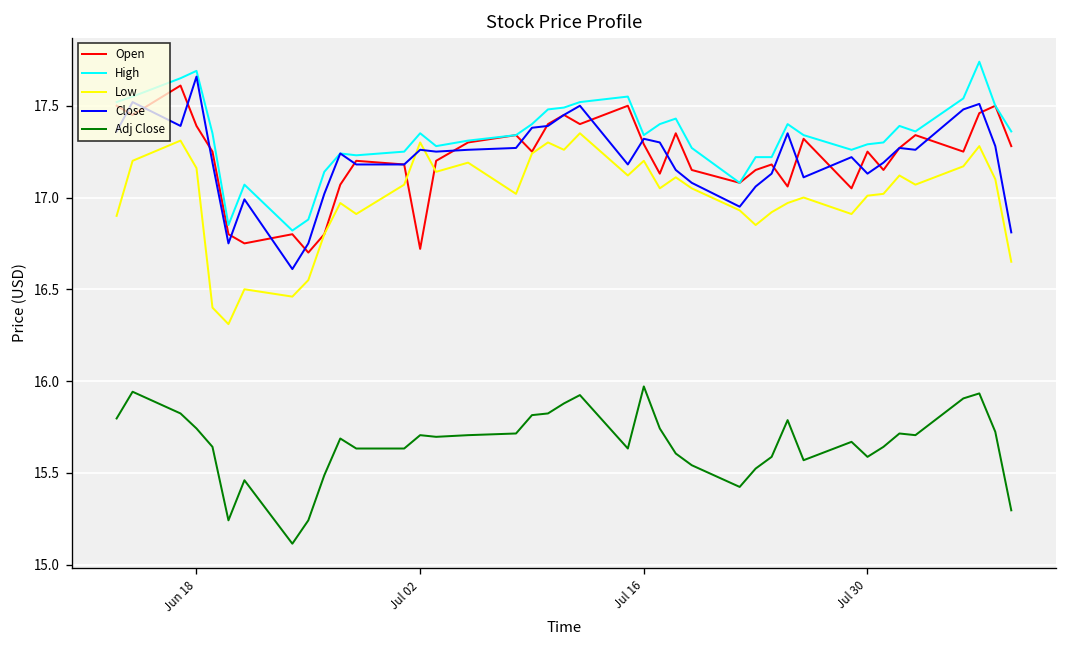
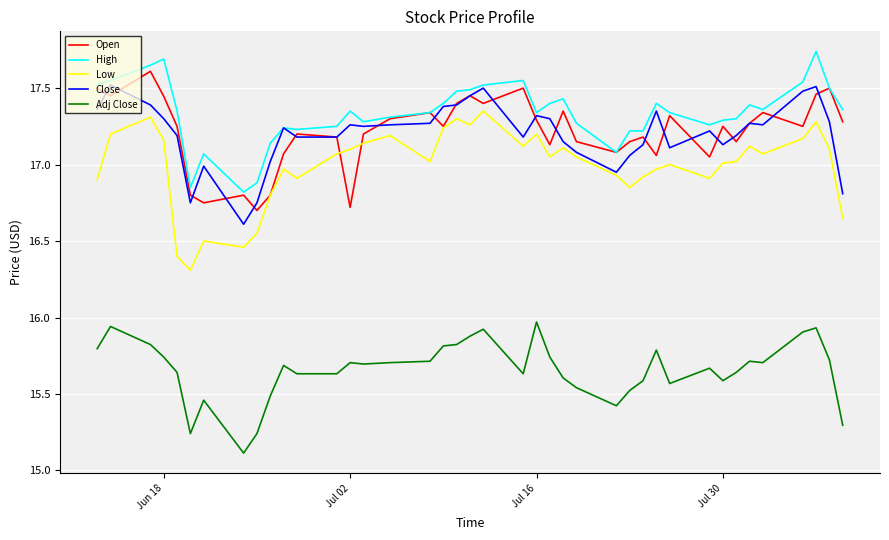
  {
    "Open": {
-     "Jun 18": 17.39,
+     "Jun 18": 17.45,
      "Jul 02": 16.72,
      "Jul 16": 17.29,
      "Jul 30": 17.25
    },
    "High": {
      "Jun 18": 17.69,
      "Jul 02": 17.35,
      "Jul 16": 17.34,
      "Jul 30": 17.29
    },
    "Low": {
      "Jun 18": 17.16,
-     "Jul 02": 17.3,
+     "Jul 02": 17.1,
      "Jul 16": 17.2,
      "Jul 30": 17.0
    },
    "Close": {
-     "Jun 18": 17.66,
+     "Jun 18": 17.30,
      "Jul 02": 17.26,
      "Jul 16": 17.32,
      "Jul 30": 17.13
    },
    "Adj Close": {
      "Jun 18": 15.74,
      "Jul 02": 15.71,
      "Jul 16": 15.97,
      "Jul 30": 15.59
    }
  }
